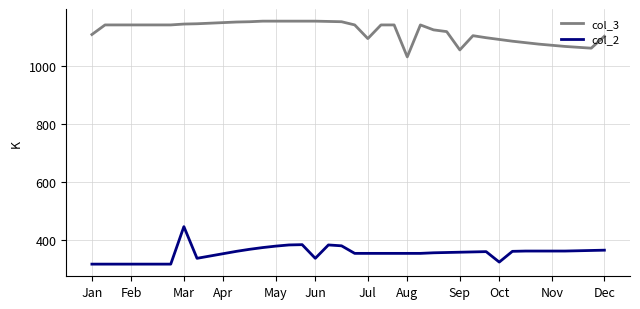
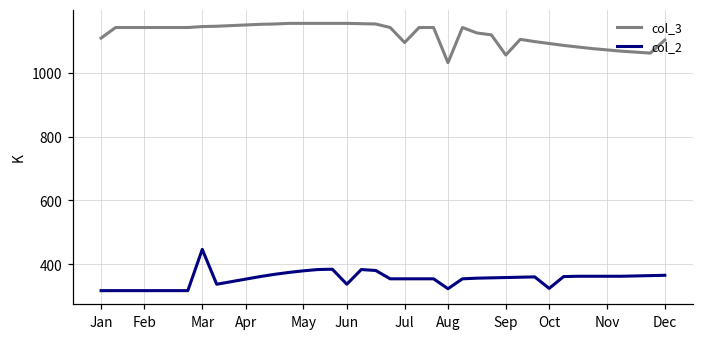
  {
    "col_3": {
      "Jan": 1110,
      "Feb": 1140,
      "Mar": 1140,
      "Apr": 1150,
      "May": 1150,
      "Jun": 1150,
      "Jul": 1090,
      "Aug": 1030,
      "Sep": 1060,
      "Oct": 1090,
      "Nov": 1070,
      "Dec": 1100
    },
    "col_2": {
      "Jan": 320,
      "Feb": 320,
      "Mar": 450,
      "Apr": 350,
      "May": 380,
      "Jun": 340,
      "Jul": 360,
-     "Aug": 360,
+     "Aug": 320,
      "Sep": 360,
      "Oct": 330,
      "Nov": 360,
      "Dec": 370
    }
  }
